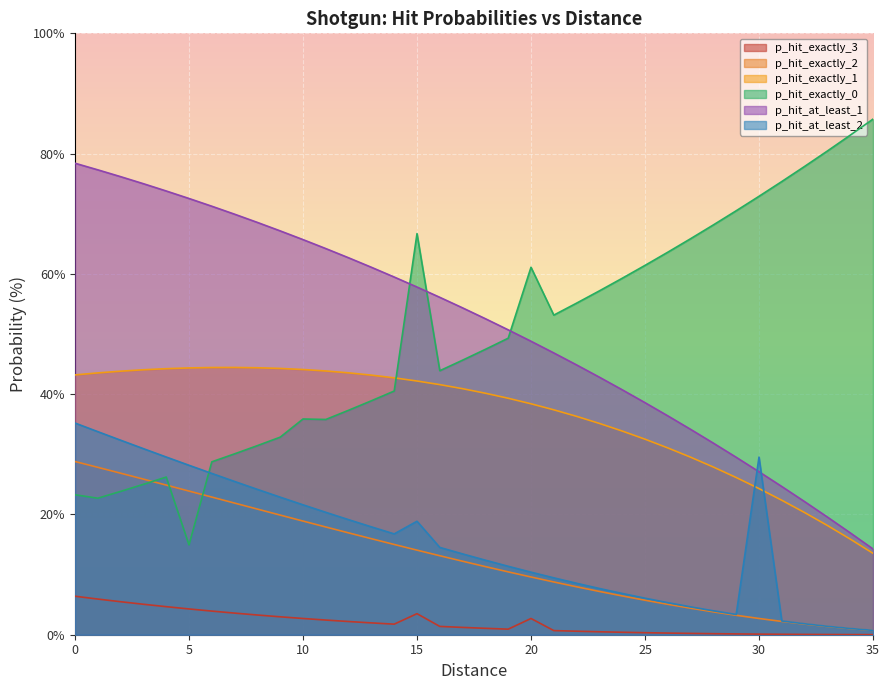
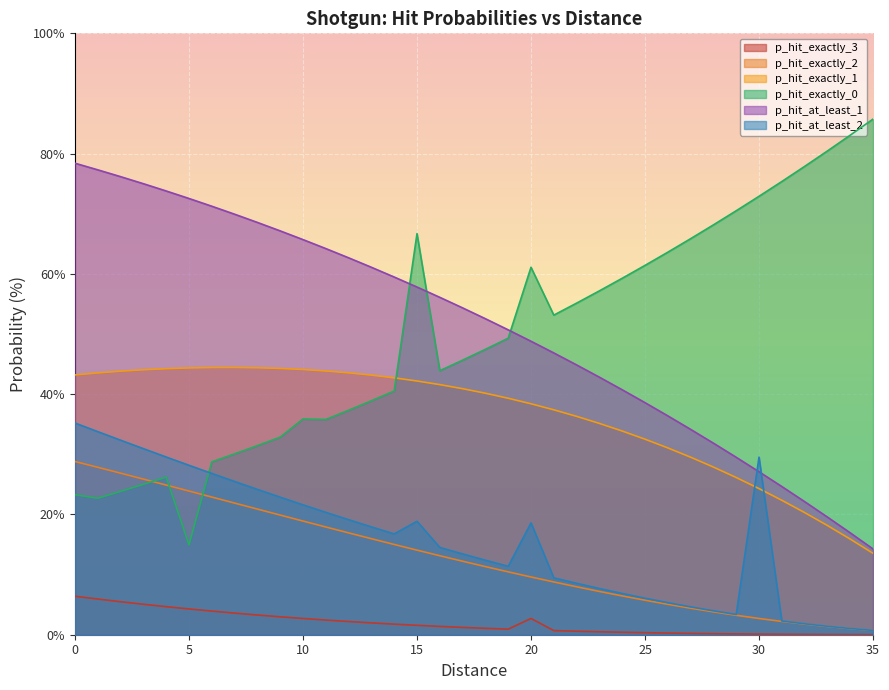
  {
    "p_hit_exactly_3": {
      "0": "6%",
      "5": "4%",
      "10": "3%",
-     "15": "4%",
+     "15": "2%",
      "20": "3%",
      "25": "0%",
      "30": "0%",
      "35": "0%"
    },
    "p_hit_exactly_0": {
      "0": "23%",
      "5": "15%",
      "10": "36%",
      "15": "67%",
      "20": "61%",
      "25": "61%",
      "30": "73%",
      "35": "86%"
    },
    "p_hit_at_least_1": {
      "0": "78%",
      "5": "73%",
      "10": "66%",
      "15": "58%",
      "20": "49%",
      "25": "39%",
      "30": "27%",
      "35": "14%"
    },
    "p_hit_at_least_2": {
      "0": "35%",
      "5": "28%",
      "10": "22%",
      "15": "19%",
-     "20": "10%",
+     "20": "19%",
      "30": "30%"
    }
  }
